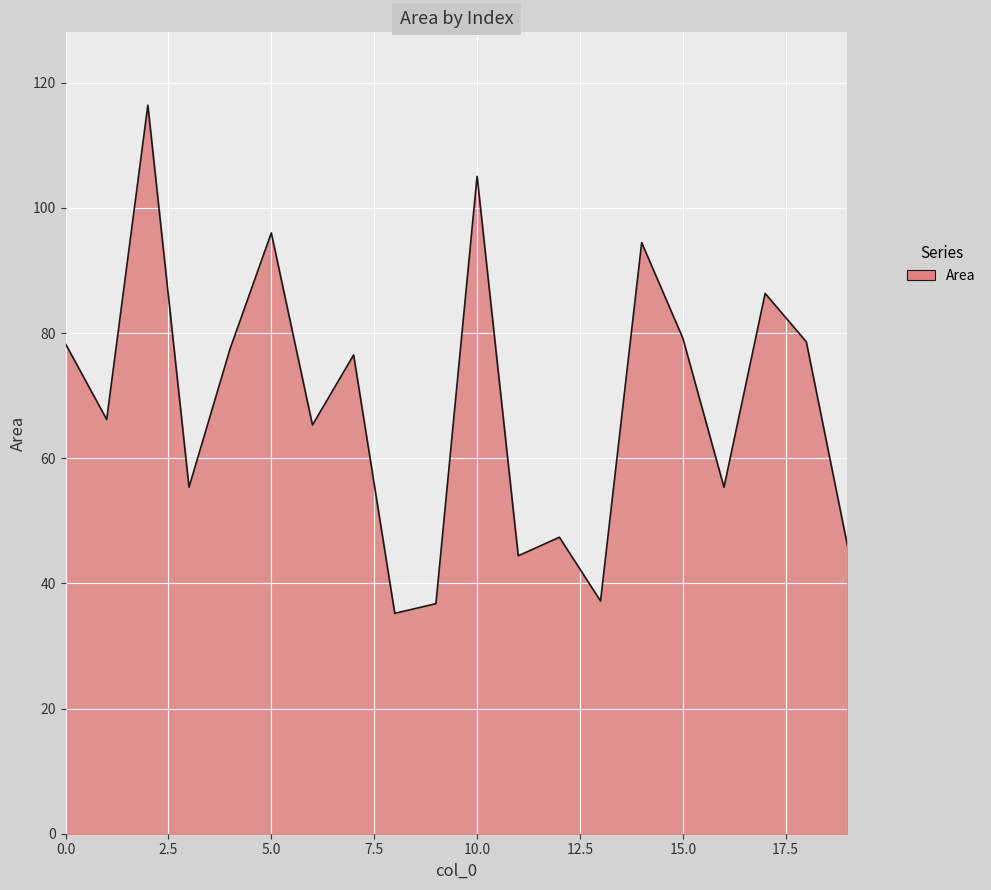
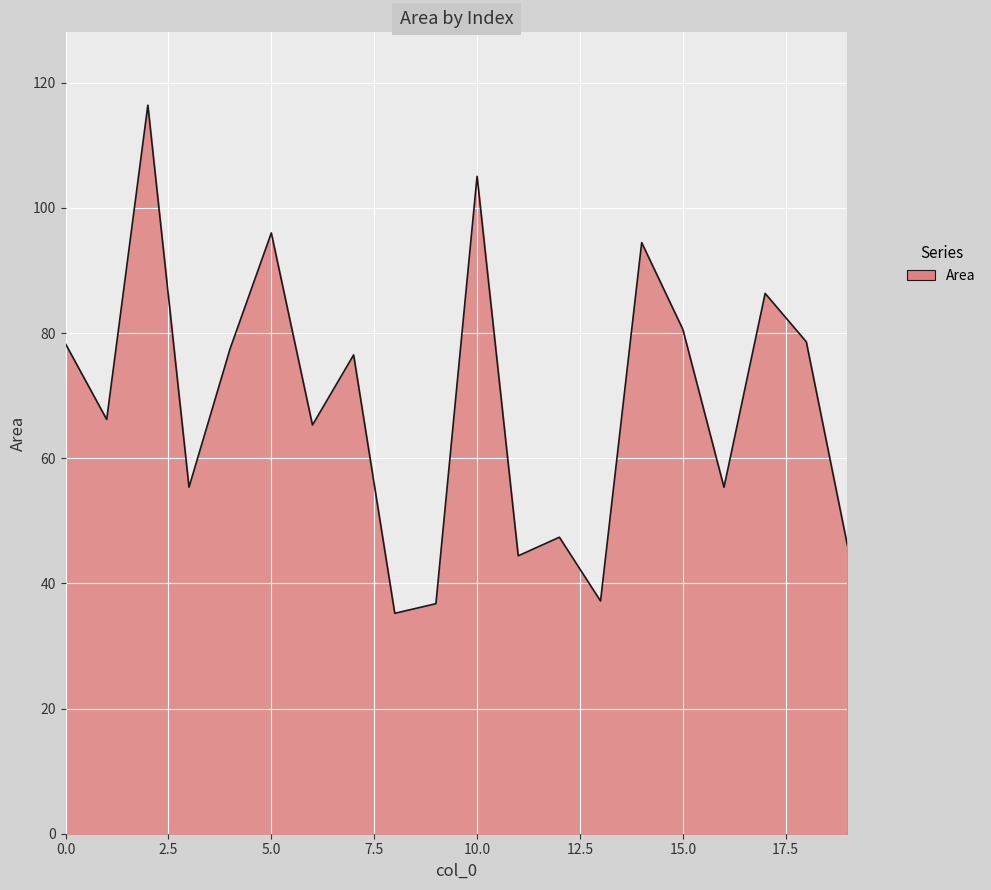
  {
    "0.0": 78,
    "5.0": 96,
    "10.0": 105,
-   "15.0": 79
+   "15.0": 81
  }
